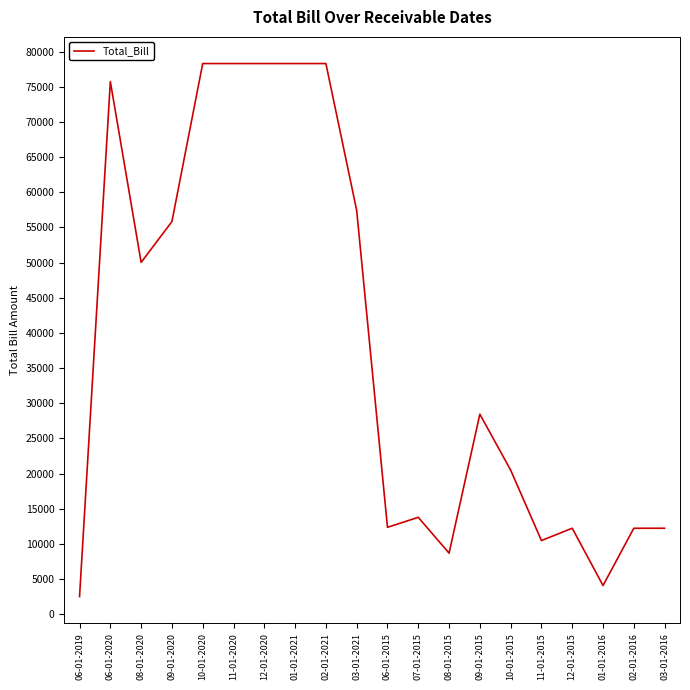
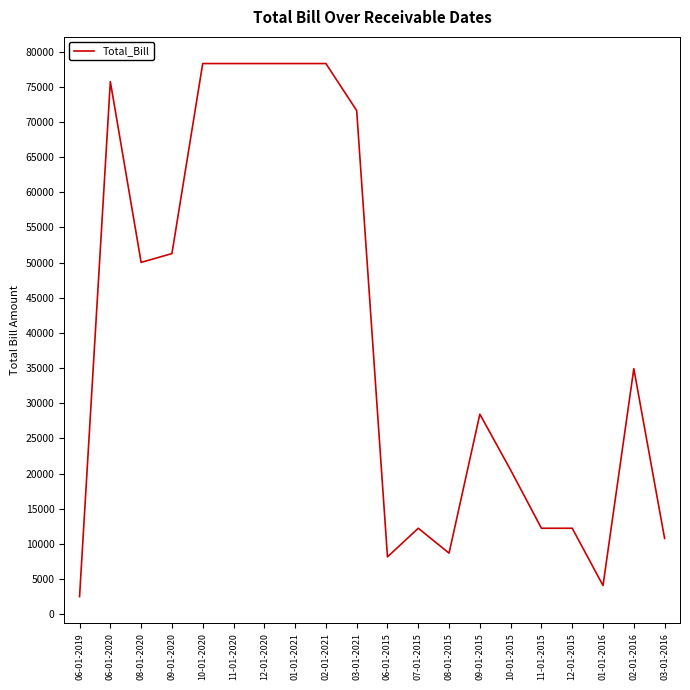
  {
    "06-01-2019": 2000,
    "06-01-2020": 76000,
    "08-01-2020": 50000,
-   "09-01-2020": 56000,
+   "09-01-2020": 51000,
    "10-01-2020": 78000,
    "11-01-2020": 78000,
    "12-01-2020": 78000,
    "01-01-2021": 78000,
    "02-01-2021": 78000,
-   "03-01-2021": 57000,
-   "06-01-2015": 12000,
-   "07-01-2015": 14000,
+   "03-01-2021": 72000,
+   "06-01-2015": 8000,
+   "07-01-2015": 12000,
    "08-01-2015": 9000,
    "09-01-2015": 28000,
    "10-01-2015": 20000,
-   "11-01-2015": 10000,
+   "11-01-2015": 12000,
    "12-01-2015": 12000,
    "01-01-2016": 4000,
-   "02-01-2016": 12000,
-   "03-01-2016": 12000
+   "02-01-2016": 35000,
+   "03-01-2016": 11000
  }
